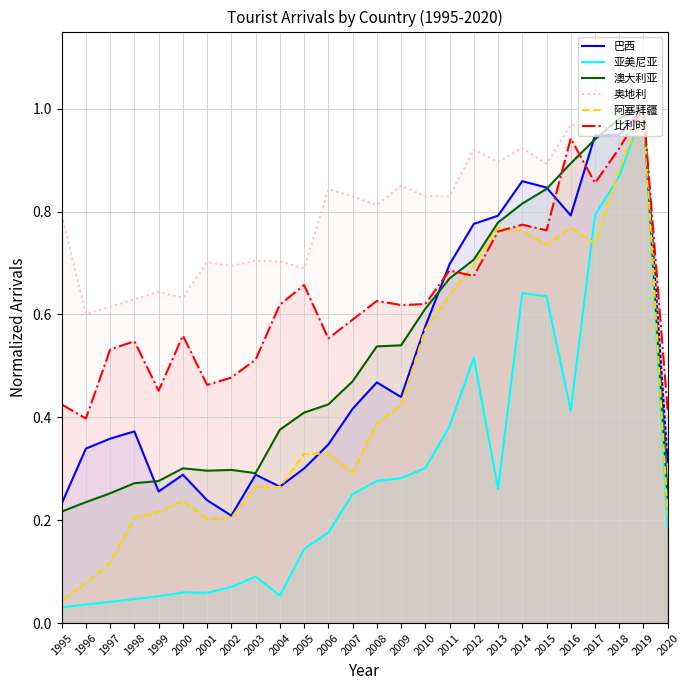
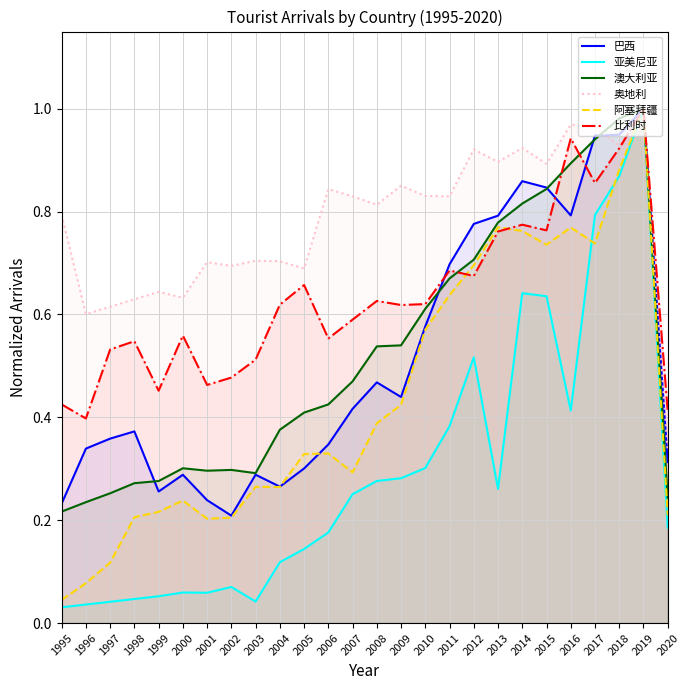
  {
    "巴西": {
      "1995": 0.23,
      "1996": 0.34,
      "1997": 0.36,
      "1998": 0.37,
      "1999": 0.26,
      "2000": 0.29,
      "2001": 0.24,
      "2005": 0.30,
      "2006": 0.35,
      "2007": 0.42,
      "2008": 0.47,
      "2009": 0.44,
      "2010": 0.58,
      "2011": 0.70,
      "2012": 0.78,
      "2013": 0.79,
      "2014": 0.86,
      "2016": 0.79,
      "2020": 0.31
    },
    "亚美尼亚": {
      "1995": 0.03,
      "1996": 0.04,
      "1997": 0.04,
      "1998": 0.05,
      "1999": 0.05,
      "2000": 0.06,
      "2001": 0.06,
      "2002": 0.07,
-     "2003": 0.09,
-     "2004": 0.05,
+     "2003": 0.04,
+     "2004": 0.12,
      "2005": 0.14,
      "2006": 0.18,
      "2007": 0.25,
      "2008": 0.28,
      "2009": 0.28,
      "2010": 0.30,
      "2011": 0.38,
      "2012": 0.52,
      "2013": 0.26,
      "2014": 0.64,
      "2015": 0.64,
      "2016": 0.41,
      "2017": 0.79,
      "2018": 0.87,
      "2020": 0.19
    },
    "澳大利亚": {
      "1995": 0.22,
      "1996": 0.24,
      "1997": 0.25,
      "1998": 0.27,
      "1999": 0.28,
      "2000": 0.30,
      "2001": 0.30,
      "2002": 0.30,
      "2004": 0.38,
      "2005": 0.41,
      "2006": 0.43,
      "2007": 0.47,
      "2008": 0.54,
      "2009": 0.54,
      "2010": 0.61,
      "2011": 0.67,
      "2012": 0.71,
      "2013": 0.78,
      "2014": 0.82,
      "2016": 0.89,
      "2017": 0.94,
      "2020": 0.24
    },
    "奥地利": {
      "1995": 0.79,
      "1996": 0.60,
      "1997": 0.62,
      "1998": 0.63,
      "1999": 0.64,
      "2000": 0.63,
      "2001": 0.70,
      "2002": 0.69,
      "2003": 0.70,
      "2004": 0.70,
      "2005": 0.69,
      "2006": 0.84,
      "2007": 0.83,
      "2008": 0.81,
      "2009": 0.85,
      "2010": 0.83,
      "2011": 0.83,
      "2012": 0.92,
      "2013": 0.90,
      "2014": 0.92,
      "2015": 0.89,
      "2016": 0.97,
      "2020": 0.33
    },
    "阿塞拜疆": {
      "1995": 0.05,
      "1996": 0.08,
      "1997": 0.12,
      "1998": 0.21,
      "1999": 0.22,
      "2000": 0.24,
      "2001": 0.20,
      "2003": 0.26,
      "2005": 0.33,
      "2006": 0.33,
      "2007": 0.29,
      "2008": 0.39,
      "2009": 0.42,
      "2010": 0.57,
      "2011": 0.64,
      "2012": 0.70,
      "2013": 0.77,
      "2014": 0.76,
      "2015": 0.74,
      "2016": 0.77,
      "2017": 0.74,
      "2018": 0.88,
      "2020": 0.21
    },
    "比利时": {
      "1995": 0.43,
      "1996": 0.40,
      "1997": 0.53,
      "1998": 0.55,
      "1999": 0.45,
      "2000": 0.56,
      "2001": 0.46,
      "2002": 0.48,
      "2003": 0.51,
      "2004": 0.62,
      "2005": 0.66,
      "2006": 0.55,
      "2007": 0.59,
      "2008": 0.63,
      "2009": 0.62,
      "2010": 0.62,
      "2011": 0.69,
      "2012": 0.67,
      "2013": 0.76,
      "2014": 0.77,
      "2015": 0.76,
      "2016": 0.94,
      "2017": 0.86,
      "2020": 0.41
    }
  }
